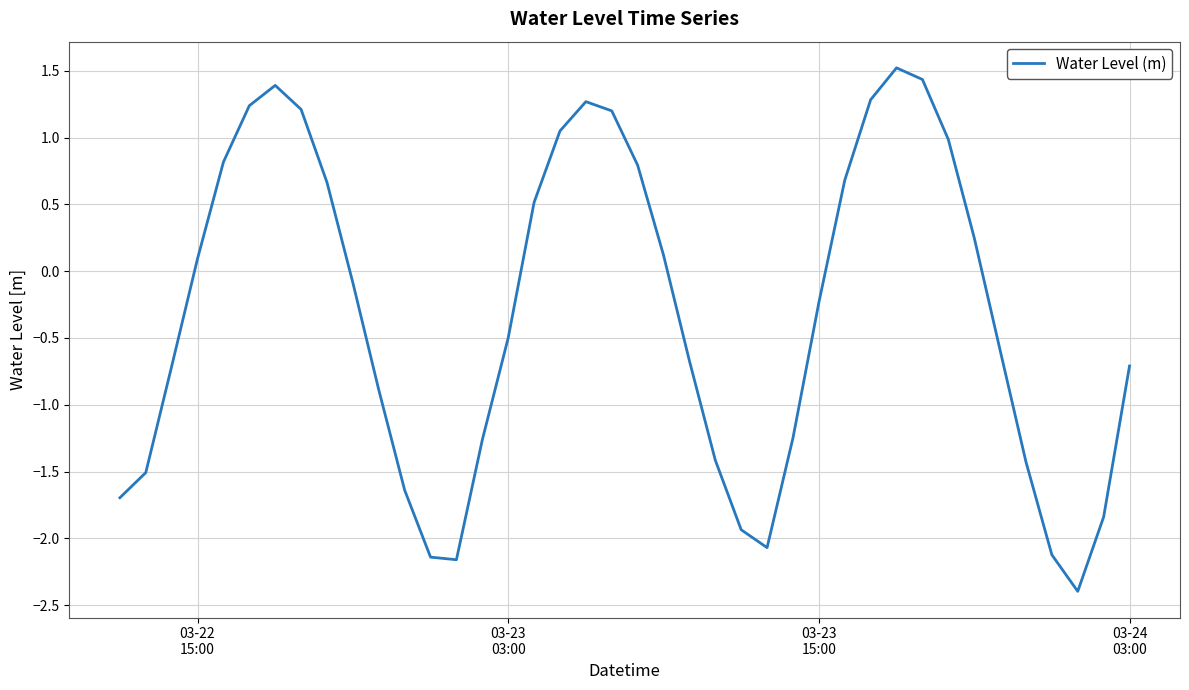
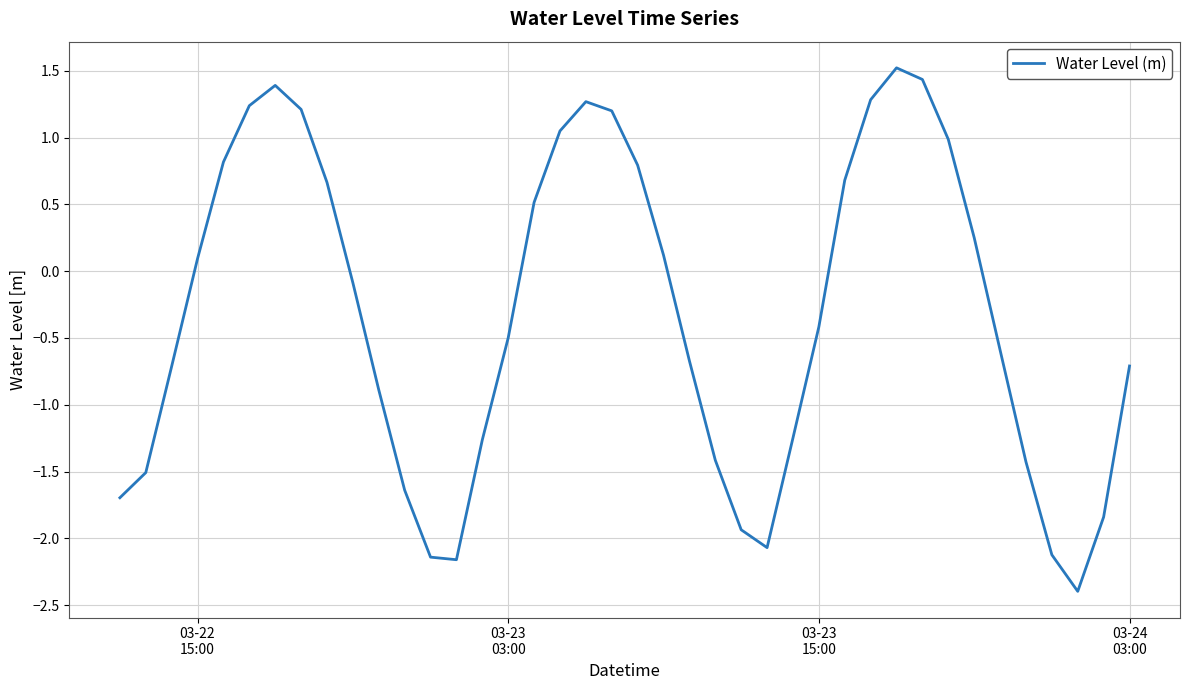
  {
    "03-22 15:00": 0.09,
    "03-23 03:00": -0.50,
-   "03-23 15:00": -0.23,
+   "03-23 15:00": -0.42,
    "03-24 03:00": -0.71
  }
